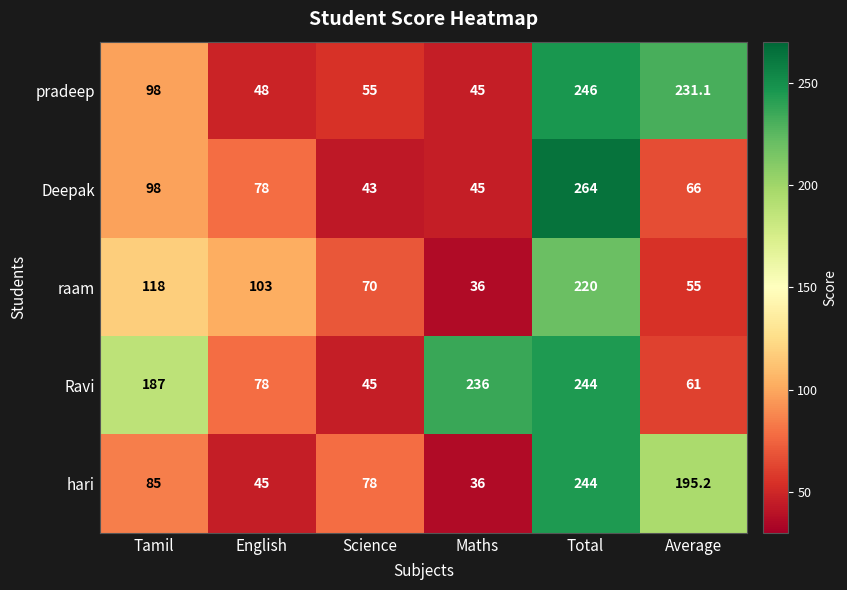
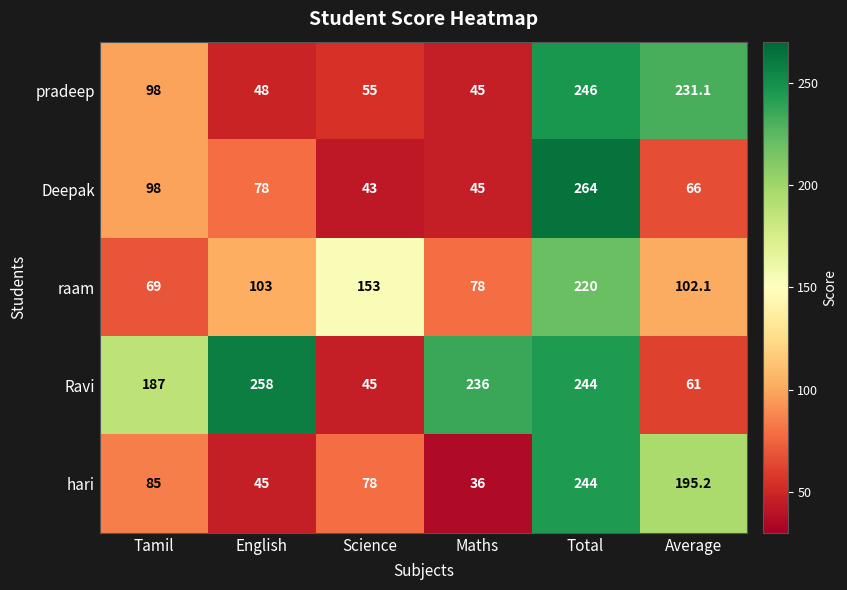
  {
    "pradeep": {
      "Tamil": 98,
      "English": 48,
      "Science": 55,
      "Maths": 45,
      "Total": 246,
      "Average": 231.1
    },
    "Deepak": {
      "Tamil": 98,
      "English": 78,
      "Science": 43,
      "Maths": 45,
      "Total": 264,
      "Average": 66
    },
    "raam": {
-     "Tamil": 118,
+     "Tamil": 69,
      "English": 103,
-     "Science": 70,
-     "Maths": 36,
+     "Science": 153,
+     "Maths": 78,
      "Total": 220,
-     "Average": 55
+     "Average": 102.1
    },
    "Ravi": {
      "Tamil": 187,
-     "English": 78,
+     "English": 258,
      "Science": 45,
      "Maths": 236,
      "Total": 244,
      "Average": 61
    },
    "hari": {
      "Tamil": 85,
      "English": 45,
      "Science": 78,
      "Maths": 36,
      "Total": 244,
      "Average": 195.2
    }
  }
